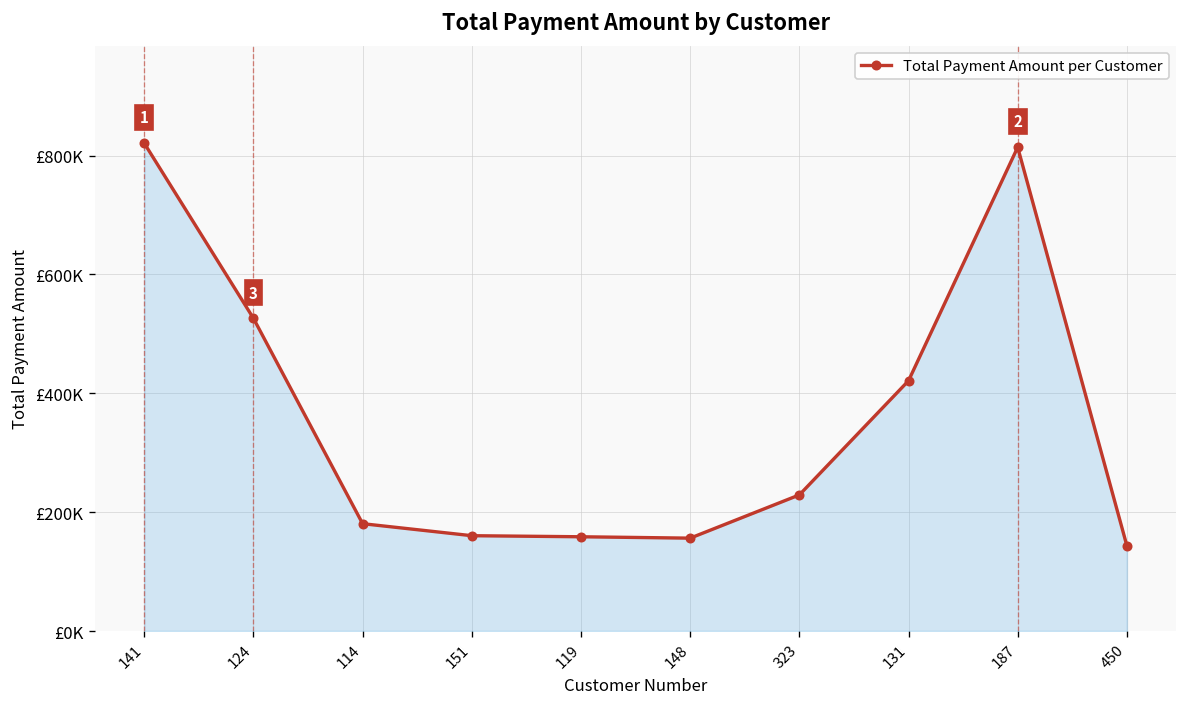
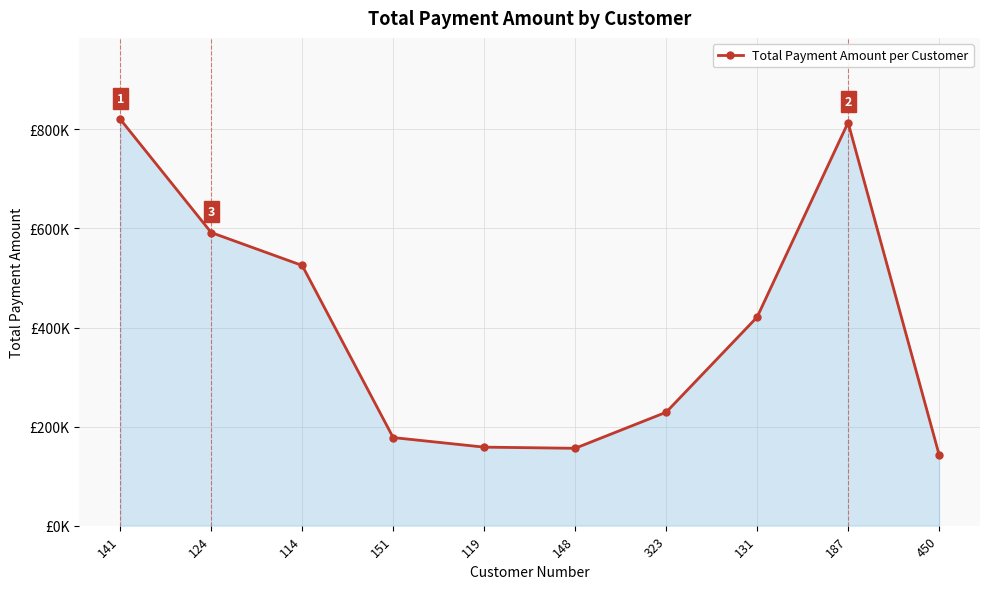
  {
-   "124": "£530000",
-   "114": "£180000",
-   "151": "£160000",
+   "124": "£590000",
+   "114": "£530000",
+   "151": "£180000",
    "119": "£160000",
    "148": "£160000",
    "323": "£230000",
    "131": "£420000",
    "450": "£140000"
  }
